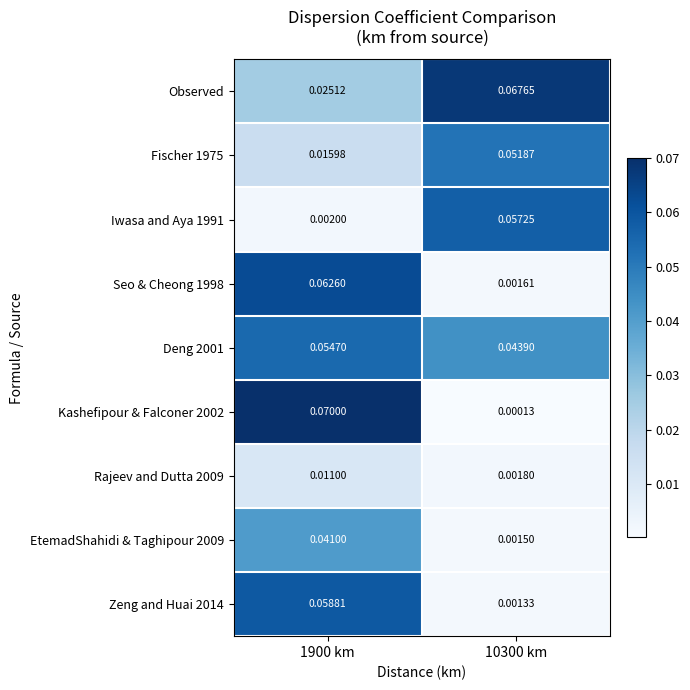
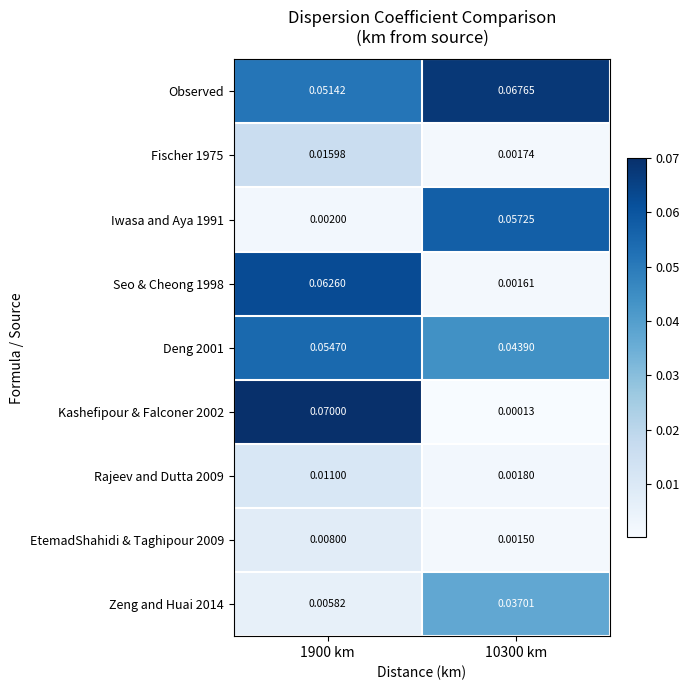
  {
    "Observed": {
-     "1900 km": 0.02512,
+     "1900 km": 0.05142,
      "10300 km": 0.06765
    },
    "Fischer 1975": {
      "1900 km": 0.01598,
-     "10300 km": 0.05187
+     "10300 km": 0.00174
    },
    "Iwasa and Aya 1991": {
      "1900 km": 0.00200,
      "10300 km": 0.05725
    },
    "Seo & Cheong 1998": {
      "1900 km": 0.06260,
      "10300 km": 0.00161
    },
    "Deng 2001": {
      "1900 km": 0.05470,
      "10300 km": 0.04390
    },
    "Kashefipour & Falconer 2002": {
      "1900 km": 0.07000,
      "10300 km": 0.00013
    },
    "Rajeev and Dutta 2009": {
      "1900 km": 0.01100,
      "10300 km": 0.00180
    },
    "EtemadShahidi & Taghipour 2009": {
-     "1900 km": 0.04100,
+     "1900 km": 0.00800,
      "10300 km": 0.00150
    },
    "Zeng and Huai 2014": {
-     "1900 km": 0.05881,
-     "10300 km": 0.00133
+     "1900 km": 0.00582,
+     "10300 km": 0.03701
    }
  }
